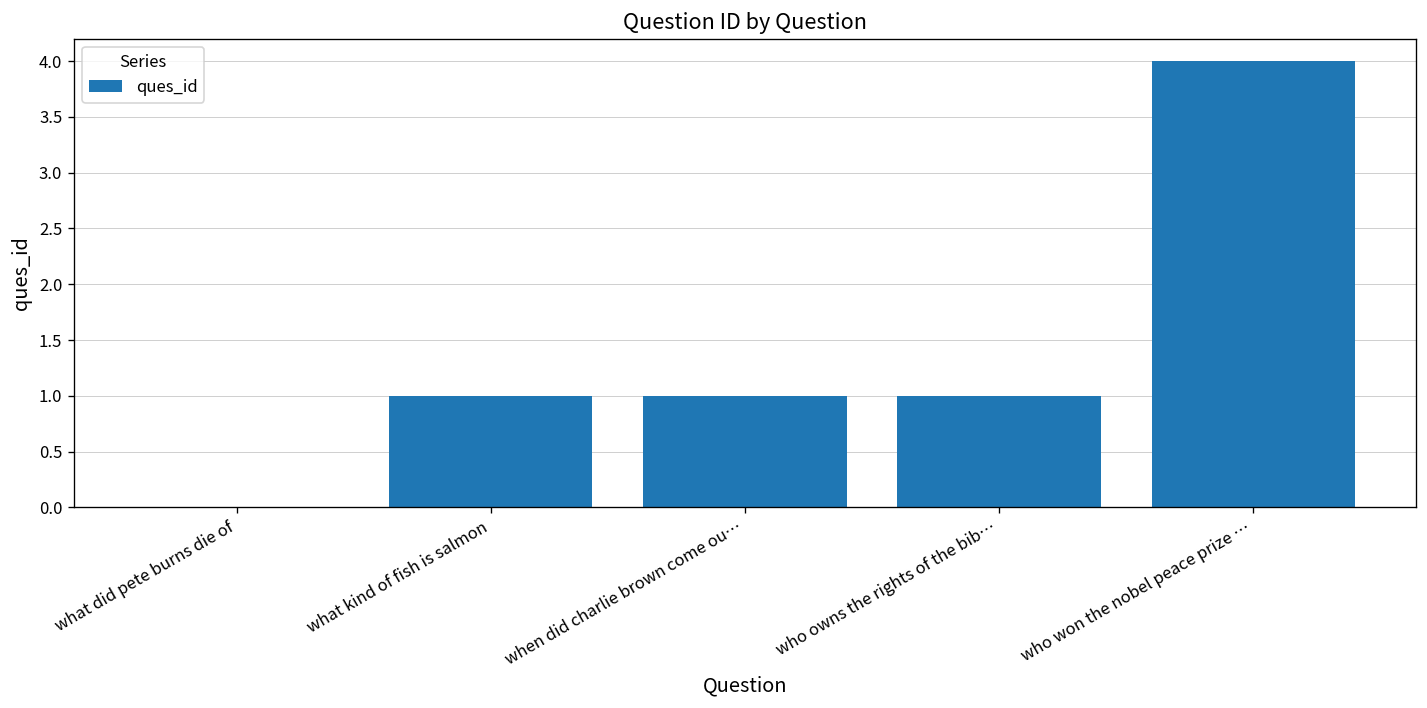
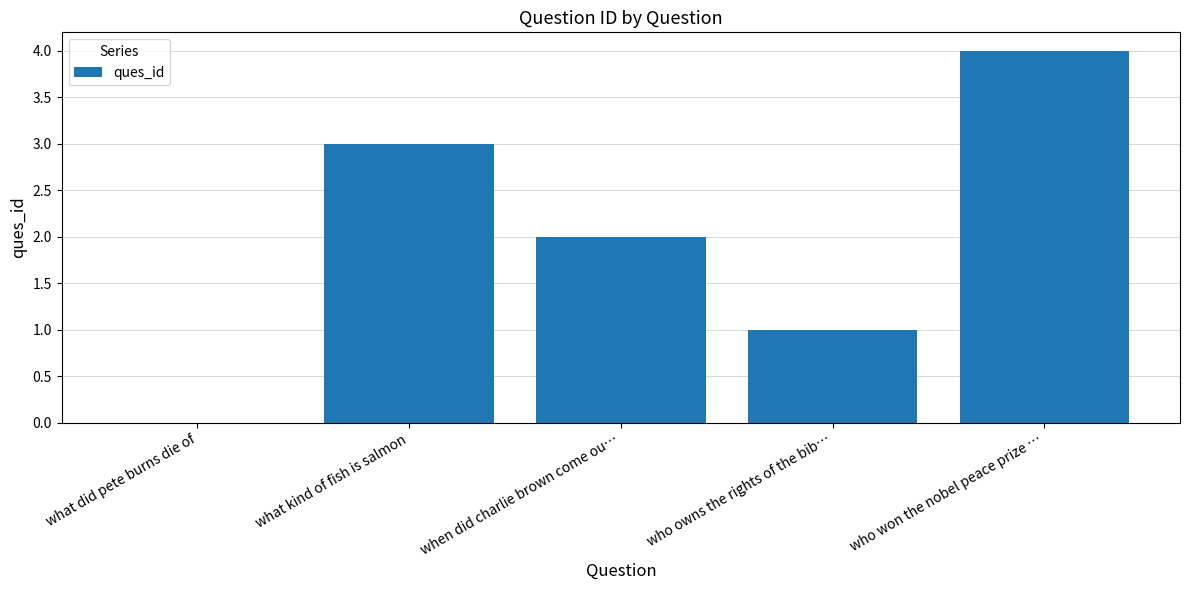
  {
    "what did pete burns die of": 0,
-   "what kind of fish is salmon": 1,
-   "when did charlie brown come ou…": 1,
+   "what kind of fish is salmon": 3,
+   "when did charlie brown come ou…": 2,
    "who owns the rights of the bib…": 1,
    "who won the nobel peace prize …": 4
  }
